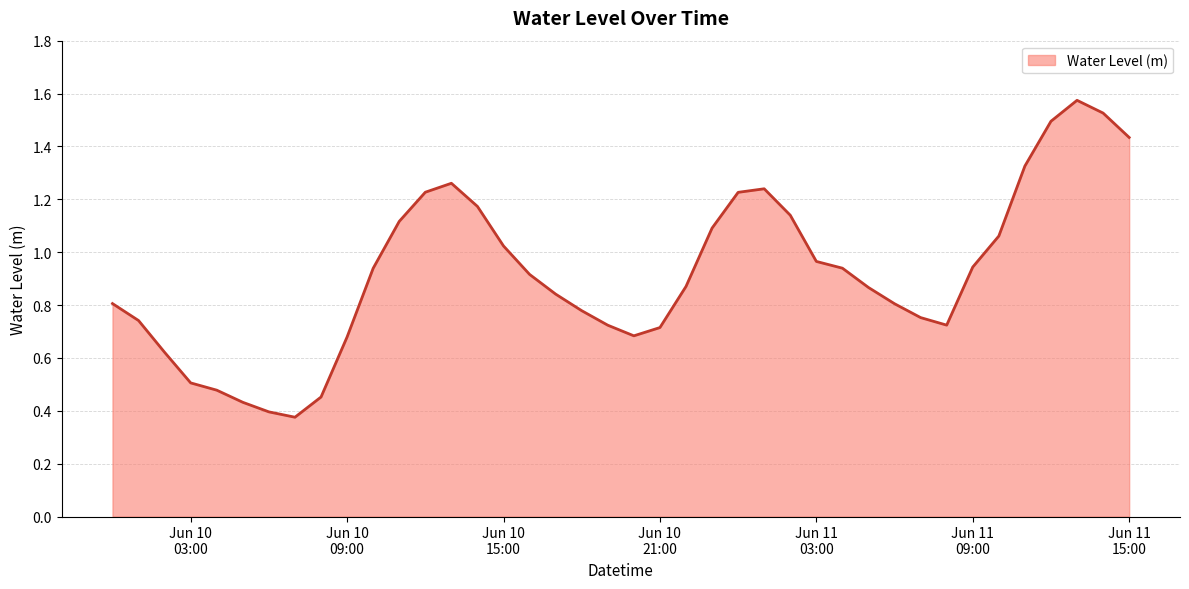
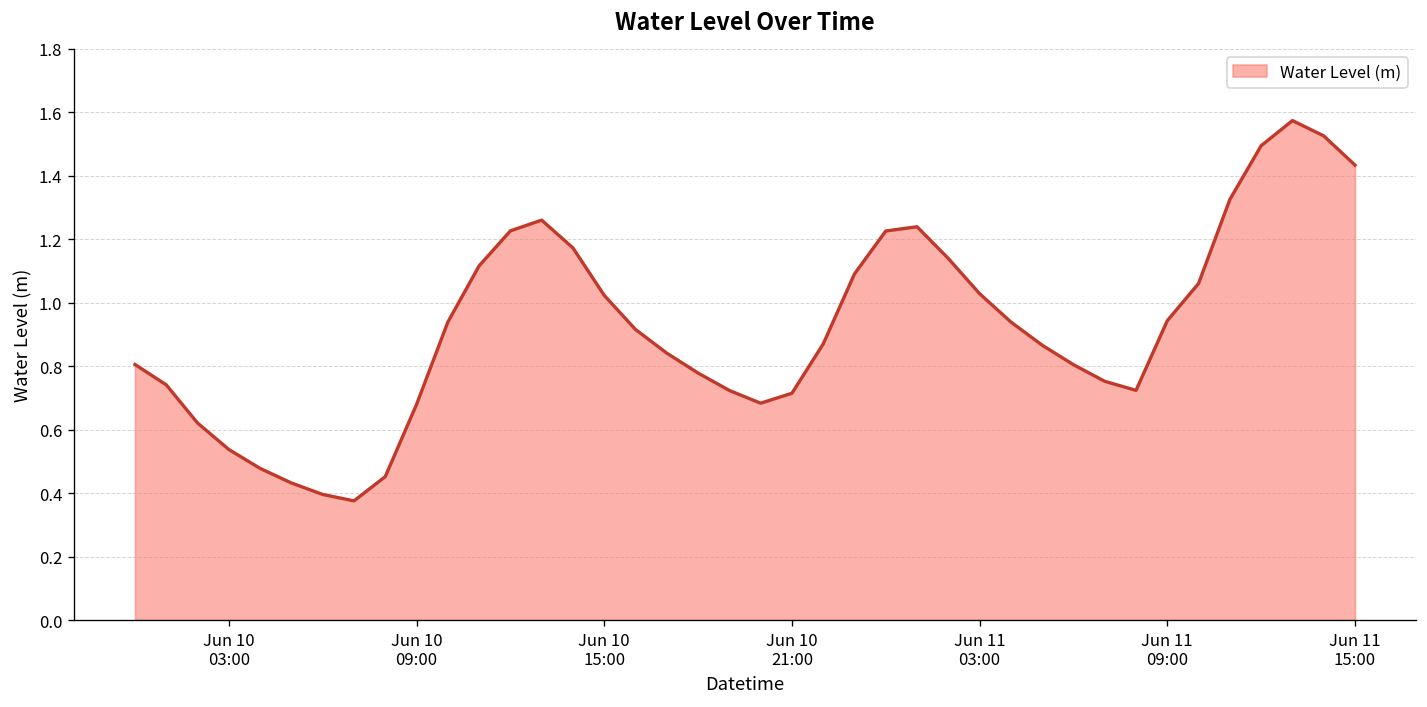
  {
-   "Jun 10 03:00": 0.51,
+   "Jun 10 03:00": 0.54,
    "Jun 10 09:00": 0.68,
    "Jun 10 15:00": 1.02,
    "Jun 10 21:00": 0.71,
-   "Jun 11 03:00": 0.96,
+   "Jun 11 03:00": 1.03,
    "Jun 11 09:00": 0.94,
    "Jun 11 15:00": 1.43
  }
